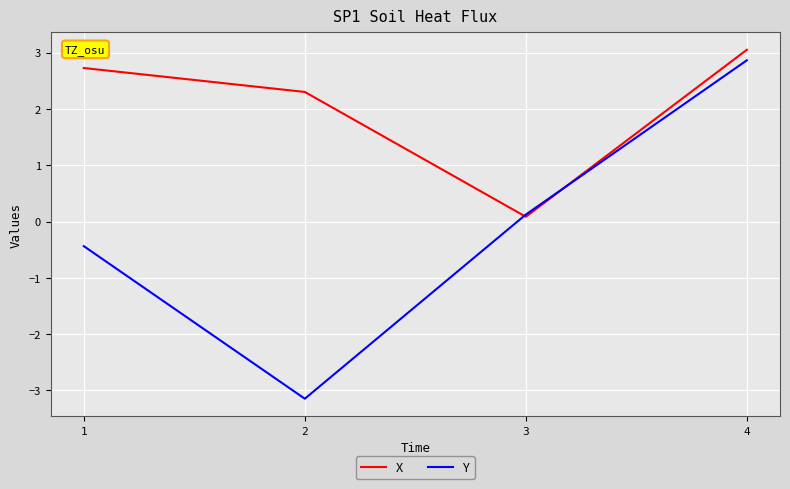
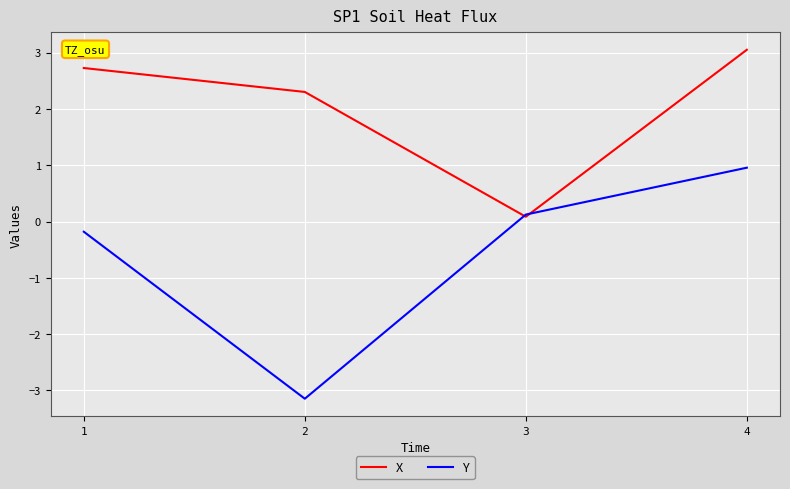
  {
    "X": {
      "1": 2.7,
      "2": 2.3,
      "4": 3.1
    },
    "Y": {
-     "1": -0.4,
+     "1": -0.2,
      "2": -3.1,
-     "4": 2.9
+     "4": 1.0
    }
  }
